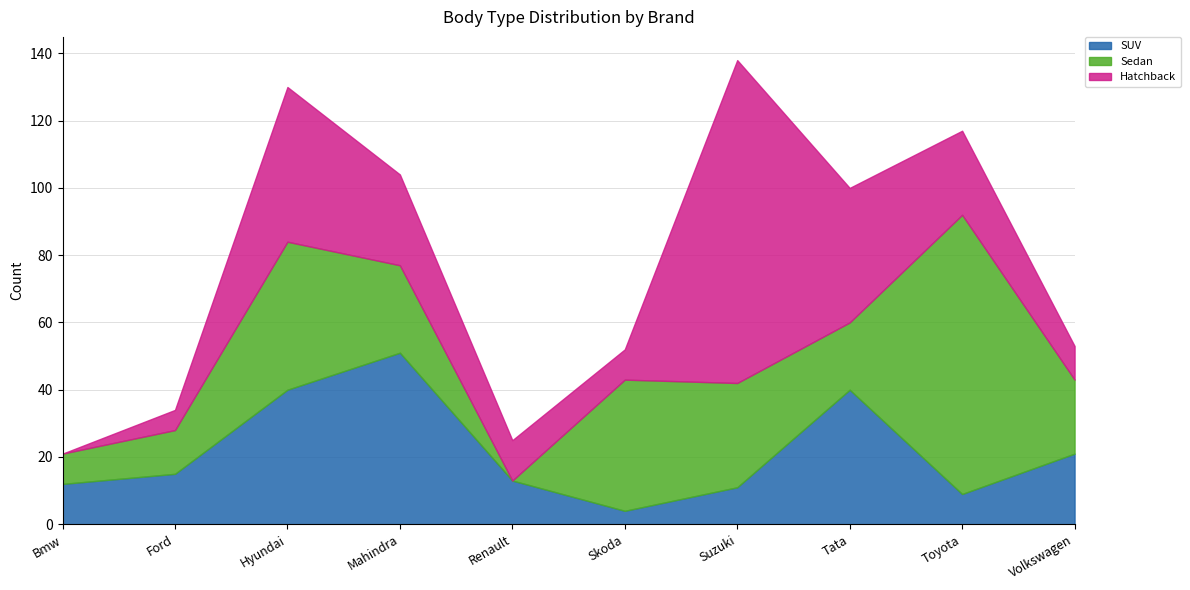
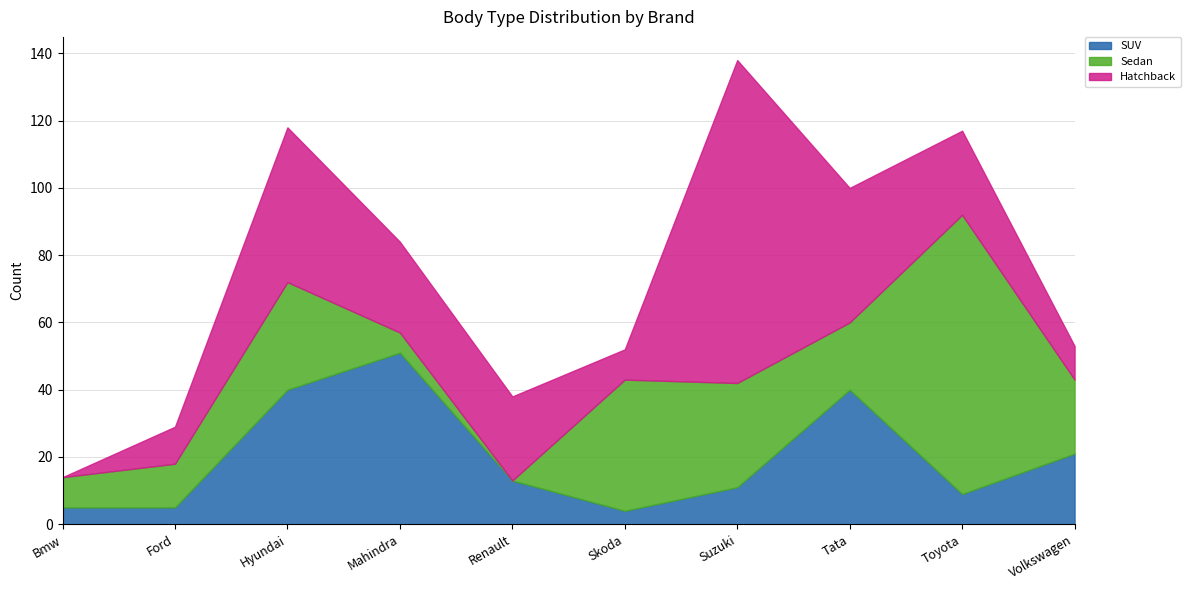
  {
    "SUV": {
-     "Bmw": 12,
-     "Ford": 15,
+     "Bmw": 5,
+     "Ford": 5,
      "Hyundai": 40,
      "Mahindra": 51,
      "Skoda": 4,
      "Suzuki": 11,
      "Tata": 40,
      "Toyota": 9,
      "Volkswagen": 21
    },
    "Sedan": {
      "Ford": 13,
-     "Hyundai": 44,
-     "Mahindra": 26,
+     "Hyundai": 32,
+     "Mahindra": 6,
      "Skoda": 39,
      "Suzuki": 31,
      "Tata": 20,
      "Toyota": 83,
      "Volkswagen": 22
    },
    "Hatchback": {
-     "Ford": 6,
+     "Ford": 11,
      "Hyundai": 46,
      "Mahindra": 27,
-     "Renault": 12,
+     "Renault": 25,
      "Skoda": 9,
      "Suzuki": 96,
      "Tata": 40,
      "Toyota": 25,
      "Volkswagen": 10
    }
  }
